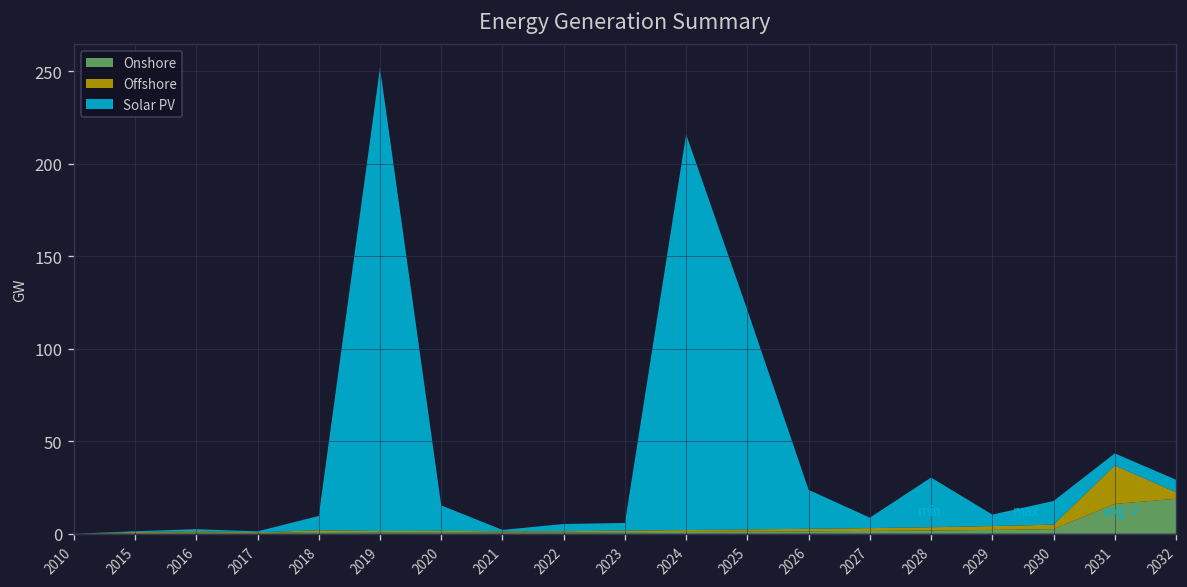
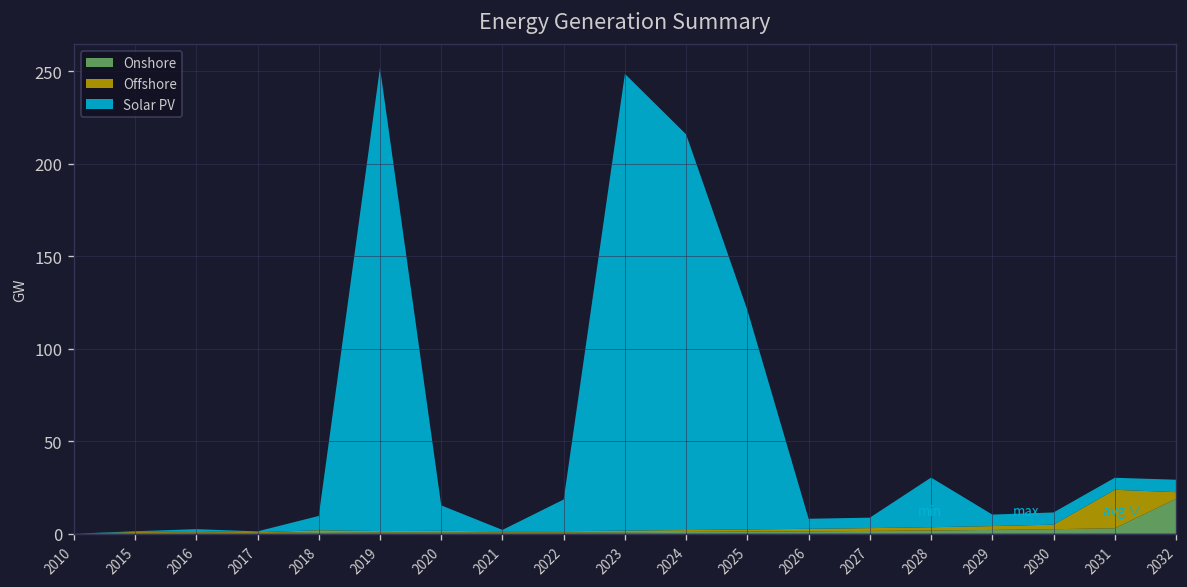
  {
    "Onshore": {
      "2028": 2,
      "2029": 2,
      "2030": 2,
-     "2031": 16,
+     "2031": 3,
      "2032": 19
    },
    "Offshore": {
      "2028": 2,
      "2029": 2,
      "2030": 2,
      "2031": 21,
      "2032": 4
    },
    "Solar PV": {
      "2018": 8,
      "2019": 250,
      "2020": 14,
-     "2022": 4,
-     "2023": 4,
+     "2022": 17,
+     "2023": 247,
      "2024": 214,
      "2025": 119,
-     "2026": 21,
+     "2026": 5,
      "2027": 6,
      "2028": 27,
      "2029": 6,
-     "2030": 13,
+     "2030": 7,
      "2031": 6,
      "2032": 7
    }
  }
